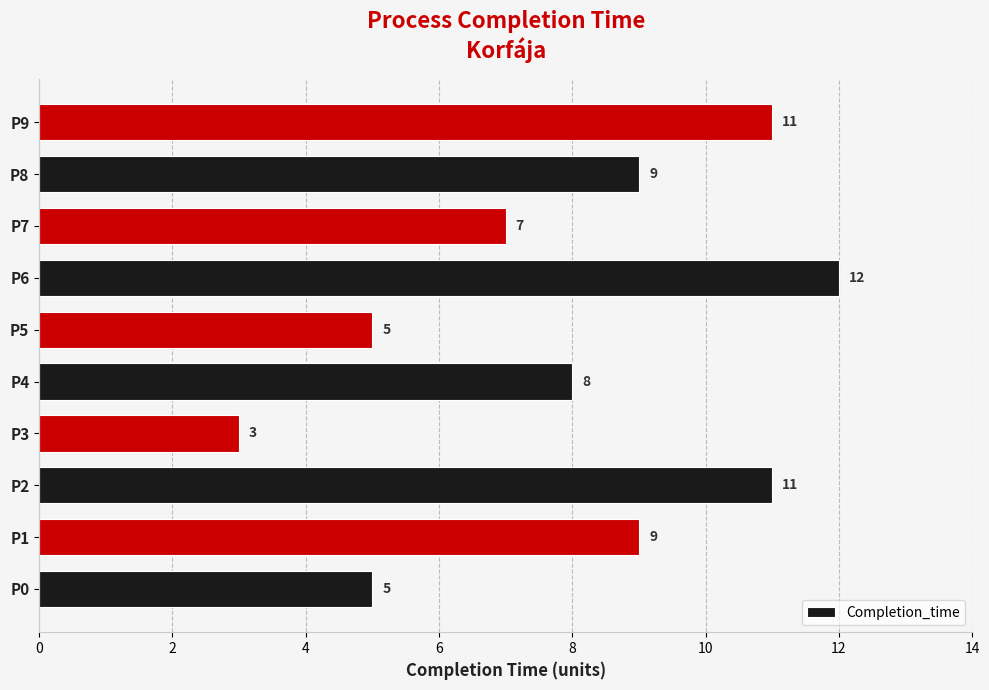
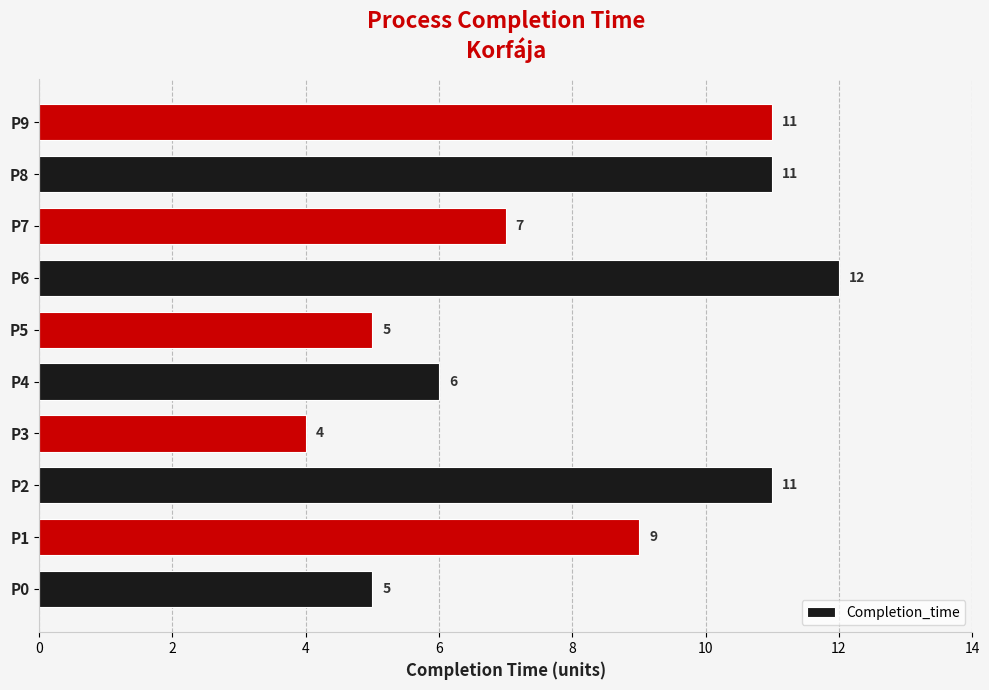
  {
    "P9": 11,
-   "P8": 9,
+   "P8": 11,
    "P7": 7,
    "P6": 12,
    "P5": 5,
-   "P4": 8,
-   "P3": 3,
+   "P4": 6,
+   "P3": 4,
    "P2": 11,
    "P1": 9,
    "P0": 5
  }
